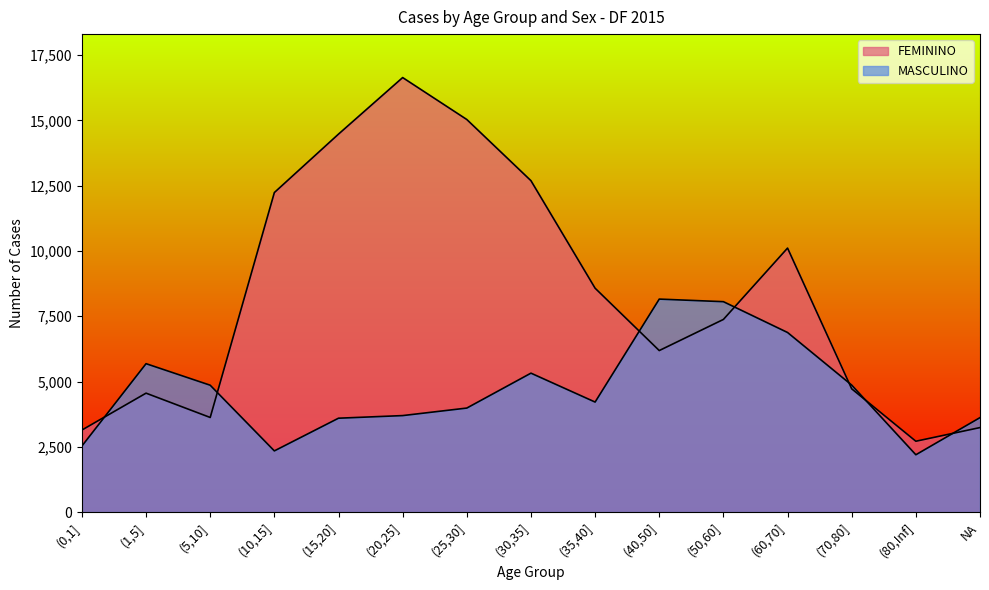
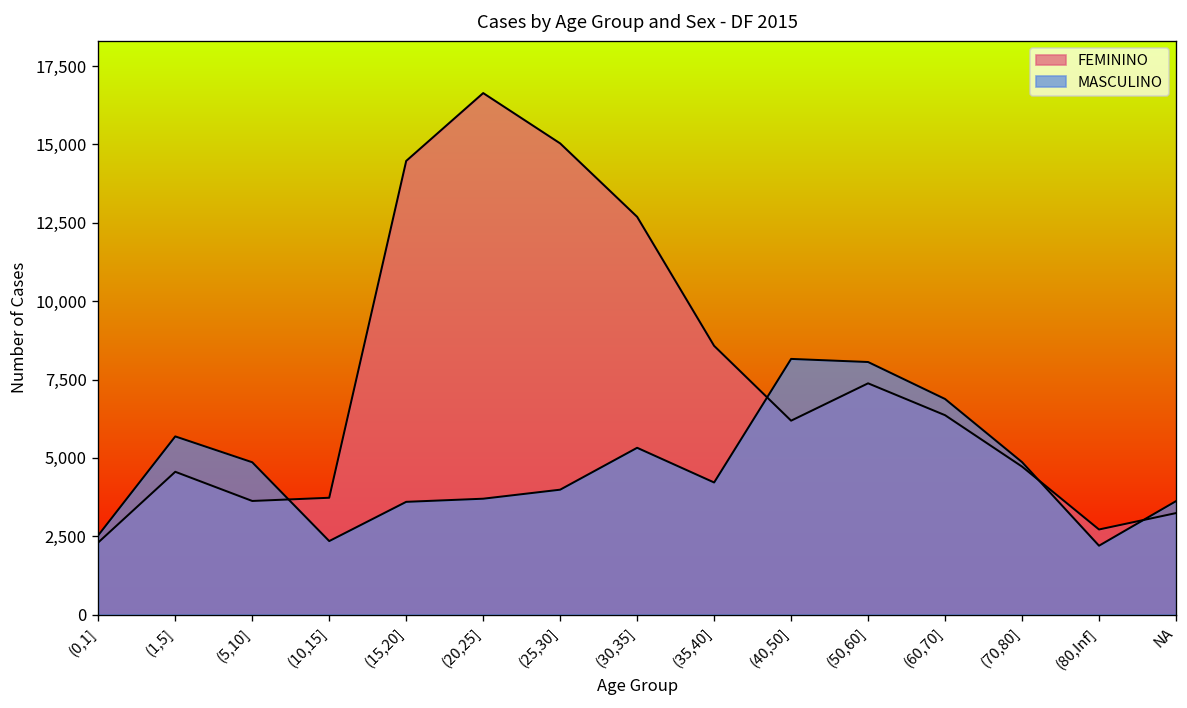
  {
    "FEMININO": {
-     "(0,1]": "3,100",
+     "(0,1]": "2,300",
      "(1,5]": "4,600",
      "(5,10]": "3,600",
-     "(10,15]": "12,200",
+     "(10,15]": "3,700",
      "(15,20]": "14,500",
      "(20,25]": "16,600",
      "(25,30]": "15,000",
      "(30,35]": "12,700",
      "(35,40]": "8,600",
      "(40,50]": "6,200",
      "(50,60]": "7,400",
-     "(60,70]": "10,100",
+     "(60,70]": "6,400",
      "(70,80]": "4,700",
      "(80,Inf]": "2,700",
      "NA": "3,200"
    },
    "MASCULINO": {
      "(0,1]": "2,500",
      "(1,5]": "5,700",
      "(5,10]": "4,900",
      "(10,15]": "2,300",
      "(15,20]": "3,600",
      "(20,25]": "3,700",
      "(25,30]": "4,000",
      "(30,35]": "5,300",
      "(35,40]": "4,200",
      "(40,50]": "8,200",
      "(50,60]": "8,100",
      "(60,70]": "6,900",
      "(70,80]": "4,900",
      "(80,Inf]": "2,200",
      "NA": "3,600"
    }
  }
